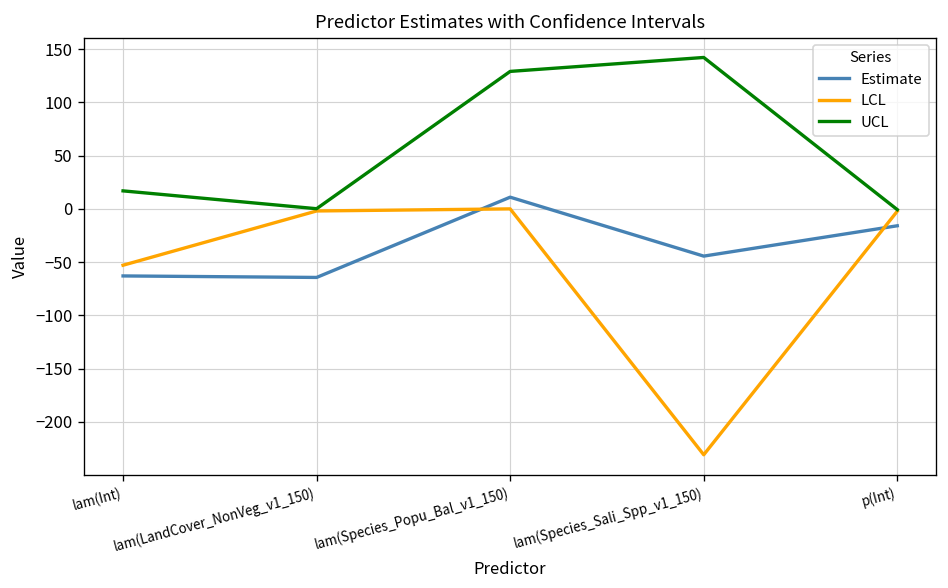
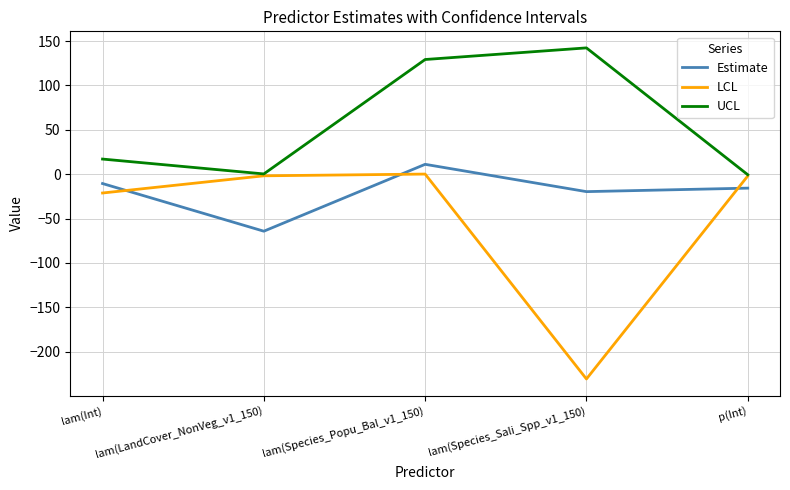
  {
    "Estimate": {
-     "lam(Int)": -60,
+     "lam(Int)": -10,
      "lam(LandCover_NonVeg_v1_150)": -60,
      "lam(Species_Popu_Bal_v1_150)": 10,
-     "lam(Species_Sali_Spp_v1_150)": -40,
+     "lam(Species_Sali_Spp_v1_150)": -20,
      "p(Int)": -20
    },
    "LCL": {
-     "lam(Int)": -50,
+     "lam(Int)": -20,
      "lam(Species_Popu_Bal_v1_150)": 0,
      "lam(Species_Sali_Spp_v1_150)": -230
    },
    "UCL": {
      "lam(Int)": 20,
      "lam(Species_Popu_Bal_v1_150)": 130,
      "lam(Species_Sali_Spp_v1_150)": 140
    }
  }
